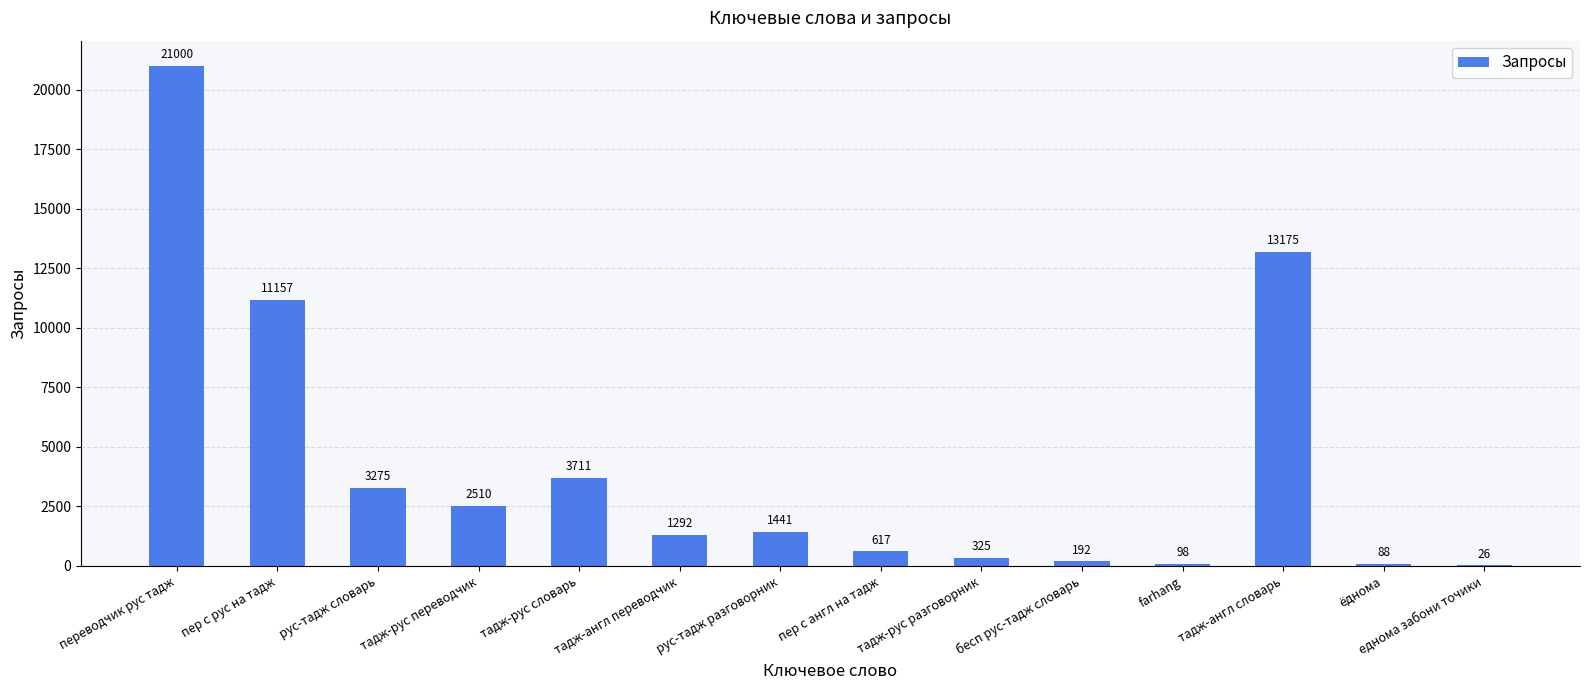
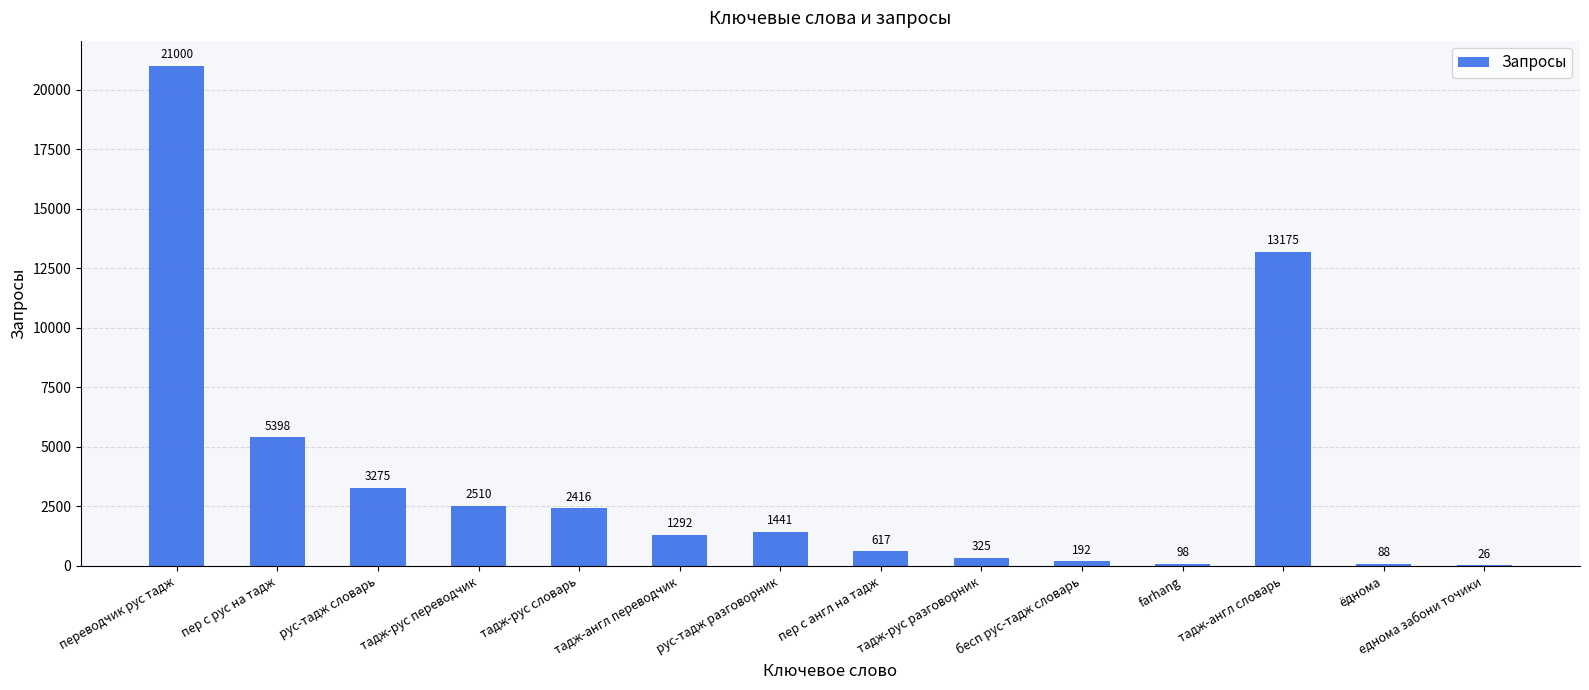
  {
    "переводчик рус тадж": 21000,
-   "пер с рус на тадж": 11157,
+   "пер с рус на тадж": 5398,
    "рус-тадж словарь": 3275,
    "тадж-рус переводчик": 2510,
-   "тадж-рус словарь": 3711,
+   "тадж-рус словарь": 2416,
    "тадж-англ переводчик": 1292,
    "рус-тадж разговорник": 1441,
    "пер с англ на тадж": 617,
    "тадж-рус разговорник": 325,
    "бесп рус-тадж словарь": 192,
    "farhang": 98,
    "тадж-англ словарь": 13175,
    "ёднома": 88,
    "еднома забони точики": 26
  }
